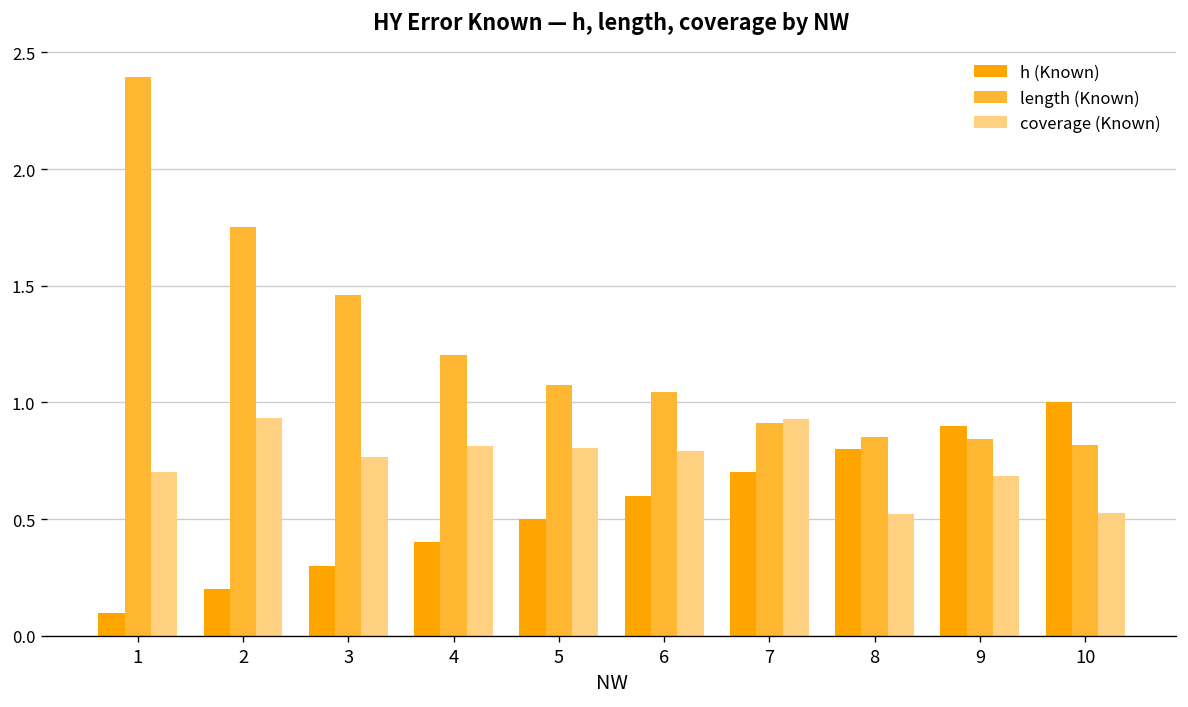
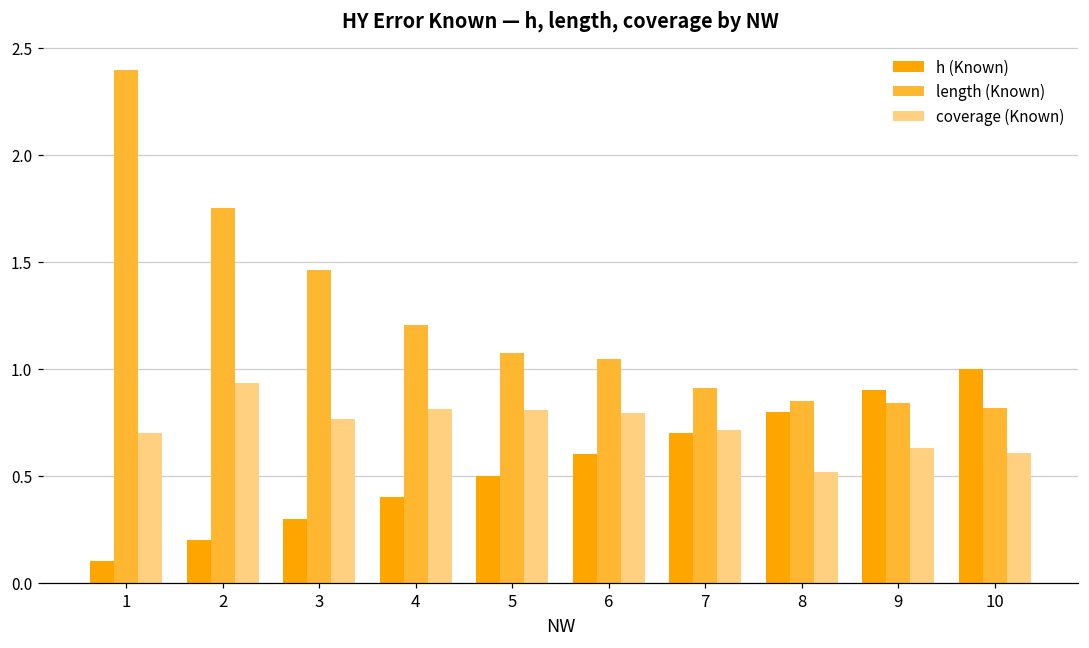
  {
    "coverage (Known)": {
      "1": 0.70,
      "2": 0.93,
      "3": 0.77,
      "4": 0.81,
      "5": 0.81,
      "6": 0.79,
-     "7": 0.93,
+     "7": 0.71,
      "8": 0.52,
-     "9": 0.69,
-     "10": 0.53
+     "9": 0.63,
+     "10": 0.61
    }
  }
